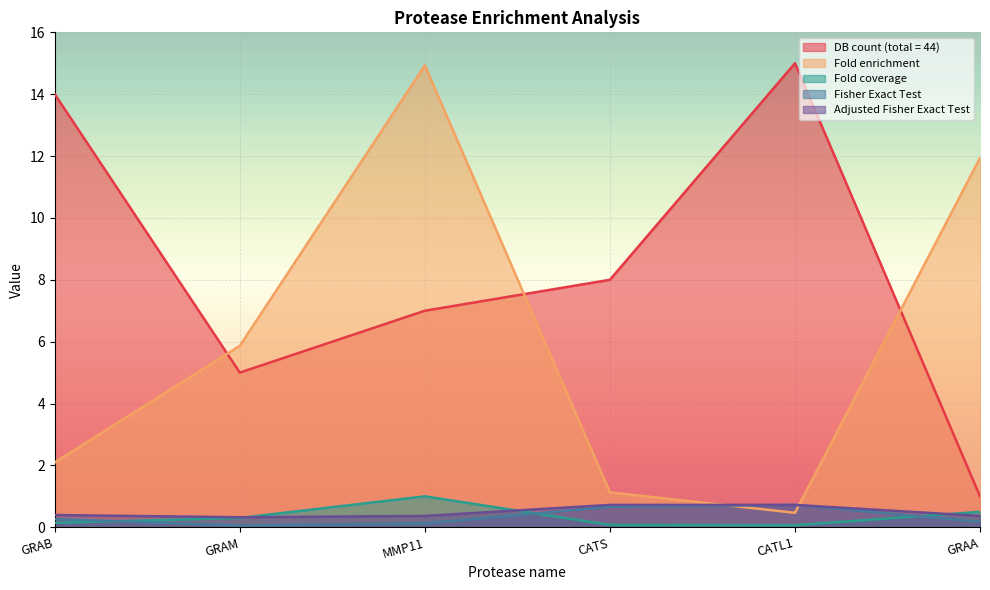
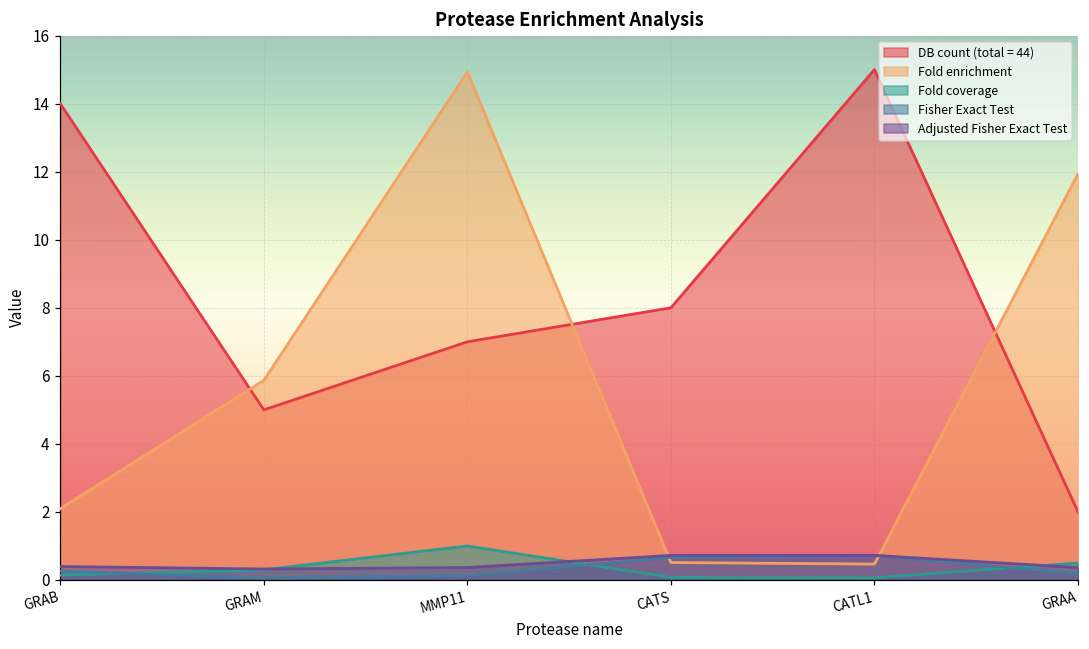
  {
    "DB count (total = 44)": {
      "GRAB": 14,
      "GRAM": 5,
      "MMP11": 7,
      "CATS": 8,
      "CATL1": 15,
-     "GRAA": 1
+     "GRAA": 2
    },
    "Fold enrichment": {
      "GRAB": 2.1,
      "GRAM": 5.9,
      "MMP11": 14.9,
-     "CATS": 1.1,
+     "CATS": 0.5,
      "CATL1": 0.5,
      "GRAA": 11.9
    }
  }
